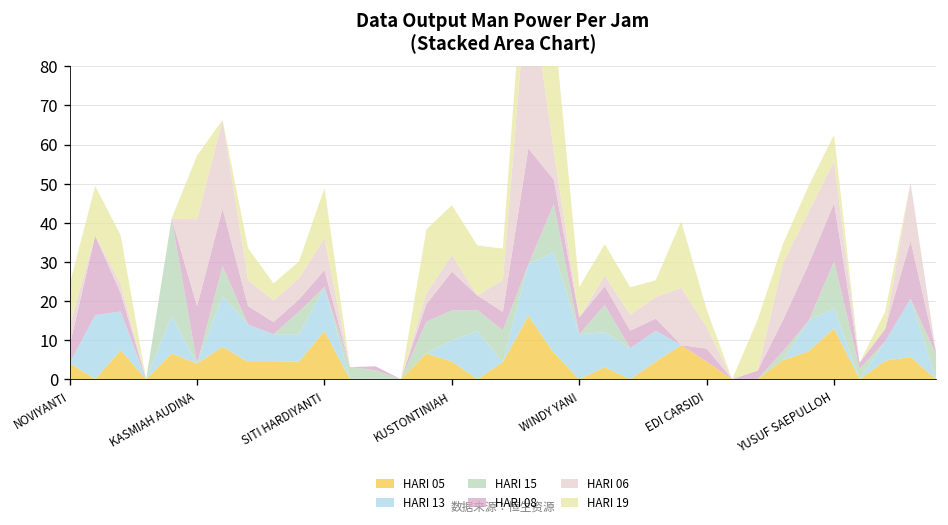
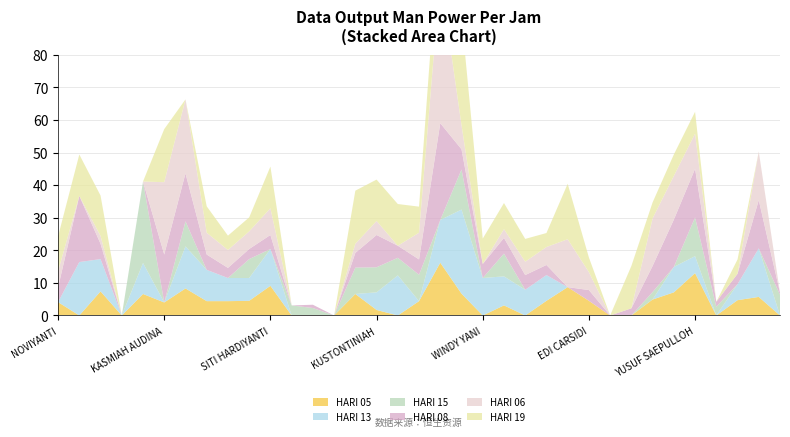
  {
    "HARI 05": {
-     "SITI HARDIYANTI": 12,
-     "KUSTONTINIAH": 5,
+     "SITI HARDIYANTI": 9,
+     "KUSTONTINIAH": 2,
      "WINDY YANI": 0,
      "YUSUF SAEPULLOH": 13
    }
  }
